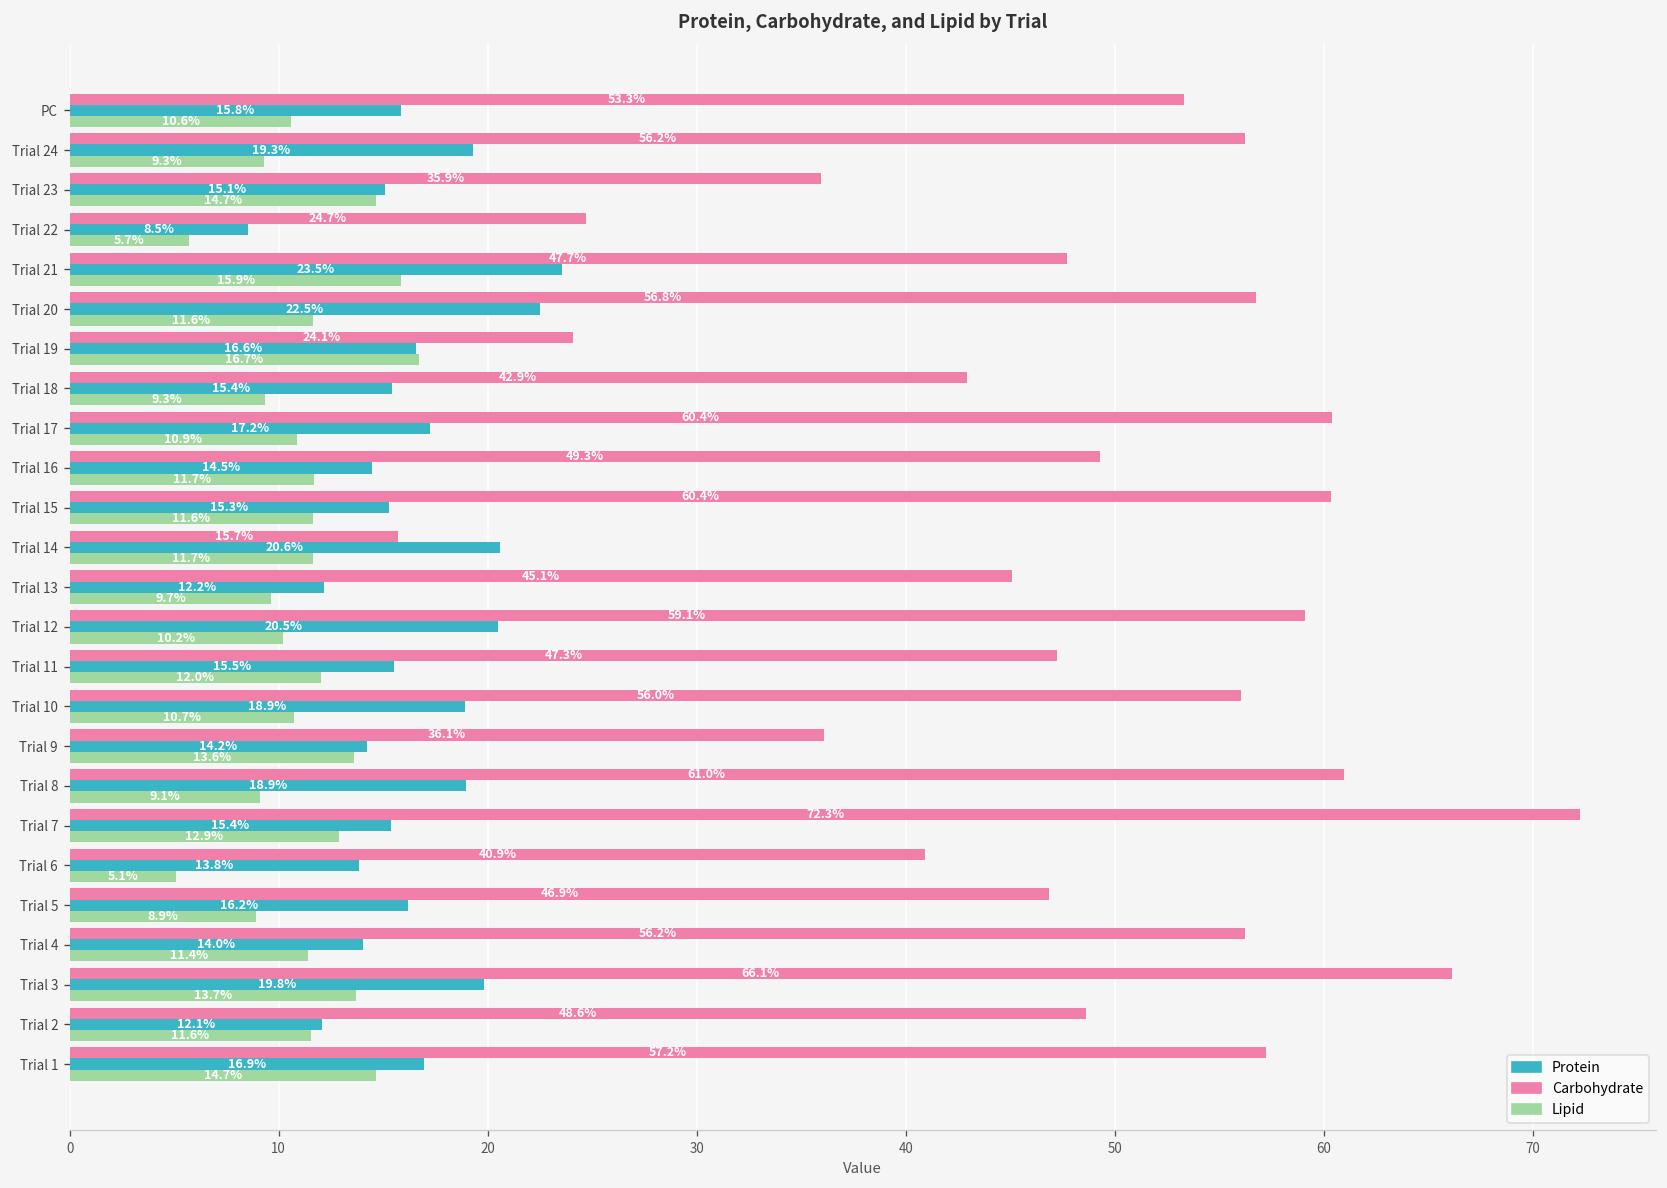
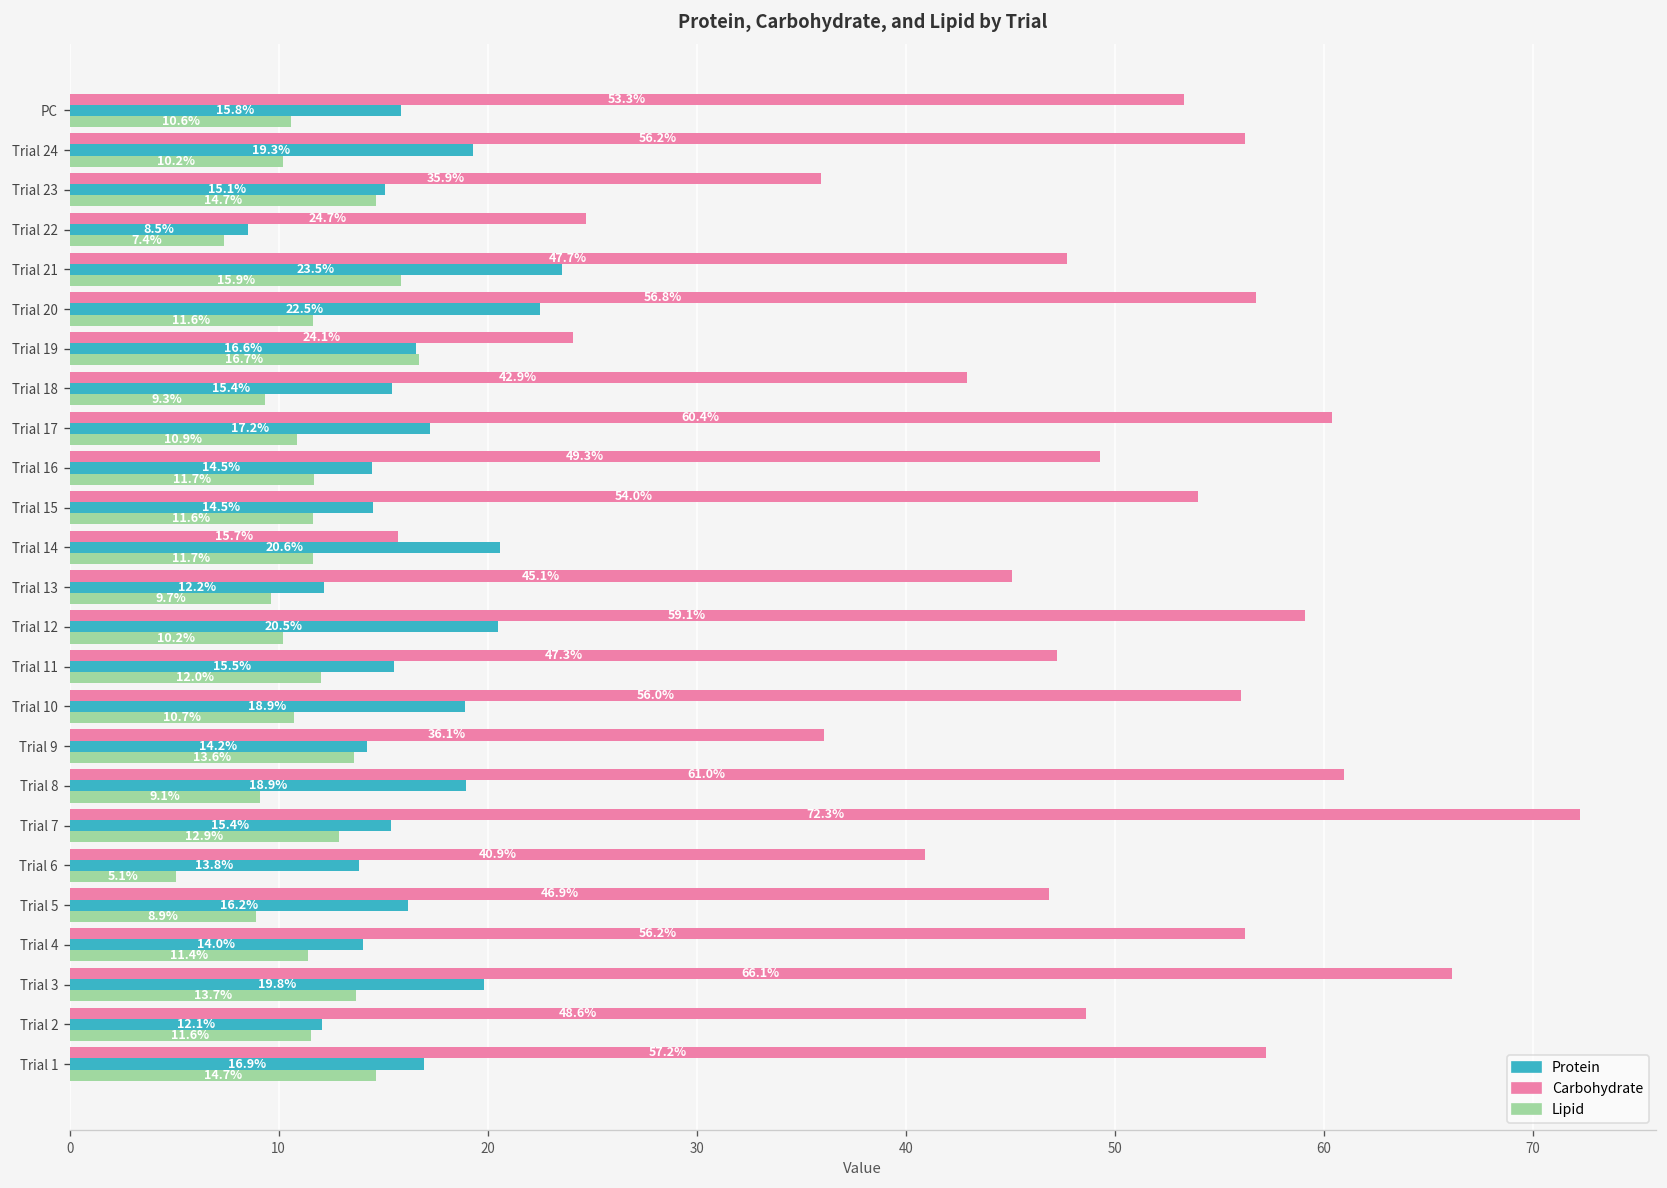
  {
    "Carbohydrate": {
      "PC": "53.3%",
      "Trial 24": "56.2%",
      "Trial 23": "35.9%",
      "Trial 22": "24.7%",
      "Trial 21": "47.7%",
      "Trial 20": "56.8%",
      "Trial 19": "24.1%",
      "Trial 18": "42.9%",
      "Trial 17": "60.4%",
      "Trial 16": "49.3%",
-     "Trial 15": "60.4%",
+     "Trial 15": "54.0%",
      "Trial 14": "15.7%",
      "Trial 13": "45.1%",
      "Trial 12": "59.1%",
      "Trial 11": "47.3%",
      "Trial 10": "56.0%",
      "Trial 9": "36.1%",
      "Trial 8": "61.0%",
      "Trial 7": "72.3%",
      "Trial 6": "40.9%",
      "Trial 5": "46.9%",
      "Trial 4": "56.2%",
      "Trial 3": "66.1%",
      "Trial 2": "48.6%",
      "Trial 1": "57.2%"
    },
    "Protein": {
      "PC": "15.8%",
      "Trial 24": "19.3%",
      "Trial 23": "15.1%",
      "Trial 22": "8.5%",
      "Trial 21": "23.5%",
      "Trial 20": "22.5%",
      "Trial 19": "16.6%",
      "Trial 18": "15.4%",
      "Trial 17": "17.2%",
      "Trial 16": "14.5%",
-     "Trial 15": "15.3%",
+     "Trial 15": "14.5%",
      "Trial 14": "20.6%",
      "Trial 13": "12.2%",
      "Trial 12": "20.5%",
      "Trial 11": "15.5%",
      "Trial 10": "18.9%",
      "Trial 9": "14.2%",
      "Trial 8": "18.9%",
      "Trial 7": "15.4%",
      "Trial 6": "13.8%",
      "Trial 5": "16.2%",
      "Trial 4": "14.0%",
      "Trial 3": "19.8%",
      "Trial 2": "12.1%",
      "Trial 1": "16.9%"
    },
    "Lipid": {
      "PC": "10.6%",
-     "Trial 24": "9.3%",
+     "Trial 24": "10.2%",
      "Trial 23": "14.7%",
-     "Trial 22": "5.7%",
+     "Trial 22": "7.4%",
      "Trial 21": "15.9%",
      "Trial 20": "11.6%",
      "Trial 19": "16.7%",
      "Trial 18": "9.3%",
      "Trial 17": "10.9%",
      "Trial 16": "11.7%",
      "Trial 15": "11.6%",
      "Trial 14": "11.7%",
      "Trial 13": "9.7%",
      "Trial 12": "10.2%",
      "Trial 11": "12.0%",
      "Trial 10": "10.7%",
      "Trial 9": "13.6%",
      "Trial 8": "9.1%",
      "Trial 7": "12.9%",
      "Trial 6": "5.1%",
      "Trial 5": "8.9%",
      "Trial 4": "11.4%",
      "Trial 3": "13.7%",
      "Trial 2": "11.6%",
      "Trial 1": "14.7%"
    }
  }
